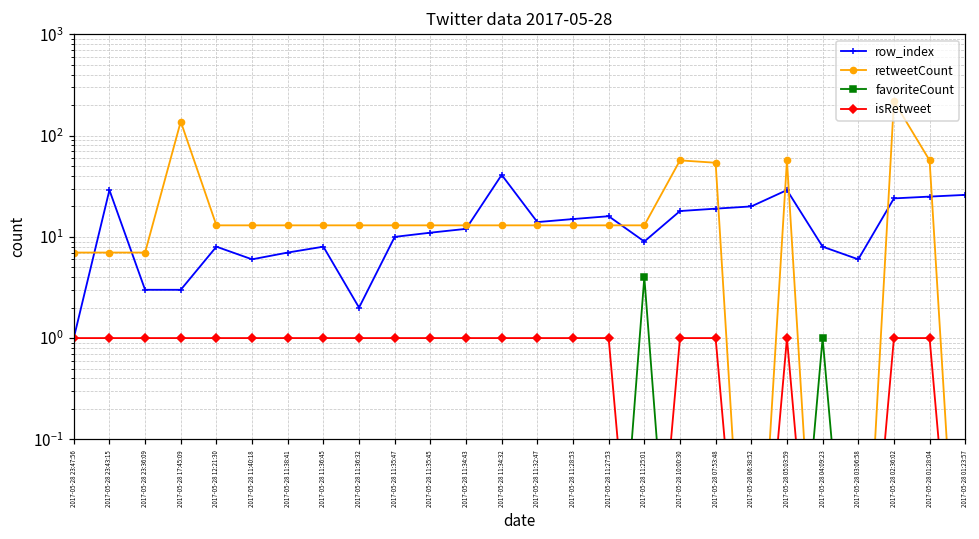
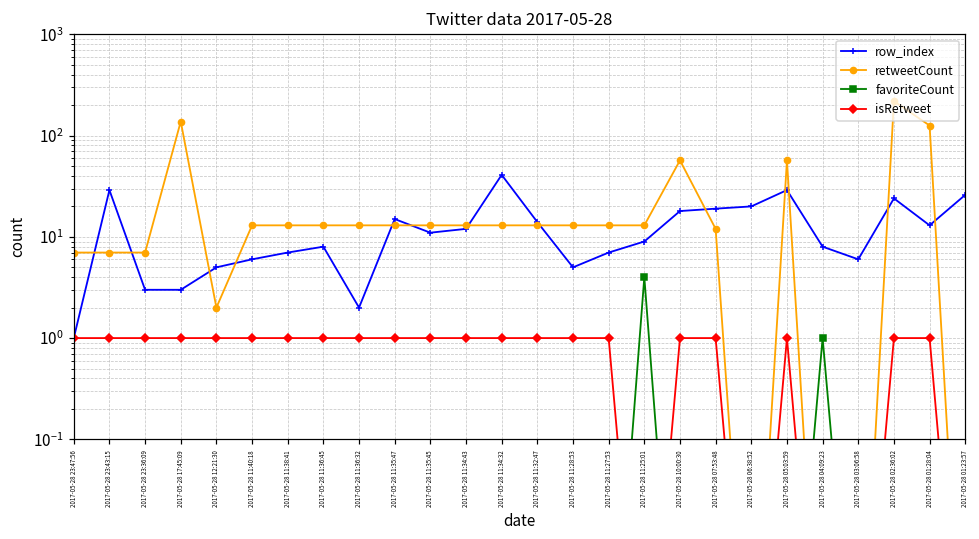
  {
    "row_index": {
      "2017-05-28 23:43:15": 29,
      "2017-05-28 23:36:09": 3,
      "2017-05-28 17:45:09": 3,
-     "2017-05-28 12:21:30": 8,
+     "2017-05-28 12:21:30": 5,
      "2017-05-28 11:40:18": 6,
      "2017-05-28 11:38:41": 7,
      "2017-05-28 11:36:45": 8,
      "2017-05-28 11:36:32": 2,
-     "2017-05-28 11:35:47": 10,
+     "2017-05-28 11:35:47": 15,
      "2017-05-28 11:35:45": 11,
      "2017-05-28 11:34:43": 12,
      "2017-05-28 11:34:32": 40,
      "2017-05-28 11:32:47": 14,
-     "2017-05-28 11:28:53": 15,
-     "2017-05-28 11:27:53": 16,
+     "2017-05-28 11:28:53": 5,
+     "2017-05-28 11:27:53": 7,
      "2017-05-28 11:25:01": 9,
      "2017-05-28 10:00:30": 18,
      "2017-05-28 07:53:48": 19,
      "2017-05-28 06:38:52": 20,
      "2017-05-28 05:03:59": 29,
      "2017-05-28 04:09:23": 8,
      "2017-05-28 03:06:58": 6,
      "2017-05-28 02:36:02": 24,
-     "2017-05-28 01:28:04": 25,
+     "2017-05-28 01:28:04": 13,
      "2017-05-28 01:23:57": 26
    },
    "retweetCount": {
      "2017-05-28 23:47:56": 7,
      "2017-05-28 23:43:15": 7,
      "2017-05-28 23:36:09": 7,
      "2017-05-28 17:45:09": 140,
-     "2017-05-28 12:21:30": 13,
+     "2017-05-28 12:21:30": 2,
      "2017-05-28 11:40:18": 13,
      "2017-05-28 11:38:41": 13,
      "2017-05-28 11:36:45": 13,
      "2017-05-28 11:36:32": 13,
      "2017-05-28 11:35:47": 13,
      "2017-05-28 11:35:45": 13,
      "2017-05-28 11:34:43": 13,
      "2017-05-28 11:34:32": 13,
      "2017-05-28 11:32:47": 13,
      "2017-05-28 11:28:53": 13,
      "2017-05-28 11:27:53": 13,
      "2017-05-28 11:25:01": 13,
      "2017-05-28 10:00:30": 60,
-     "2017-05-28 07:53:48": 50,
+     "2017-05-28 07:53:48": 12,
      "2017-05-28 05:03:59": 60,
-     "2017-05-28 01:28:04": 60
+     "2017-05-28 01:28:04": 130
    },
    "favoriteCount": {
      "2017-05-28 11:25:01": 4,
      "2017-05-28 04:09:23": 1
    },
    "isRetweet": {
      "2017-05-28 23:43:15": 1,
      "2017-05-28 23:36:09": 1,
      "2017-05-28 17:45:09": 1,
      "2017-05-28 12:21:30": 1,
      "2017-05-28 11:40:18": 1,
      "2017-05-28 11:38:41": 1,
      "2017-05-28 11:36:45": 1,
      "2017-05-28 11:36:32": 1,
      "2017-05-28 11:35:47": 1,
      "2017-05-28 11:35:45": 1,
      "2017-05-28 11:34:43": 1,
      "2017-05-28 11:34:32": 1,
      "2017-05-28 11:32:47": 1,
      "2017-05-28 11:28:53": 1,
      "2017-05-28 11:27:53": 1,
      "2017-05-28 10:00:30": 1,
      "2017-05-28 07:53:48": 1,
      "2017-05-28 05:03:59": 1,
      "2017-05-28 02:36:02": 1,
      "2017-05-28 01:28:04": 1
    }
  }
